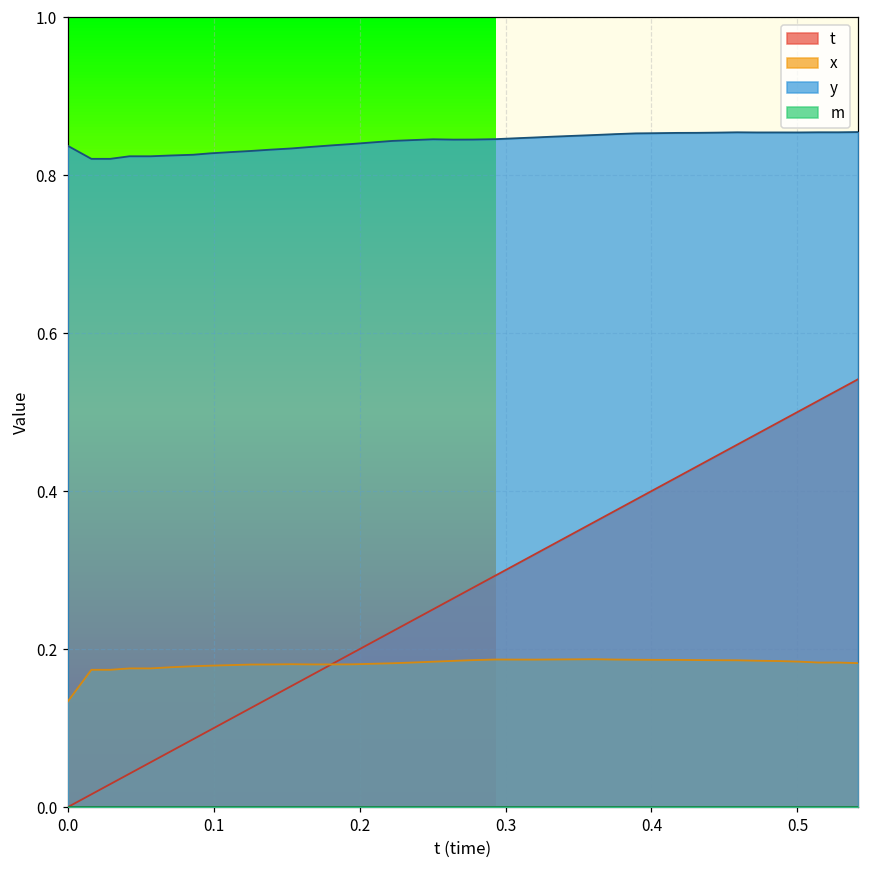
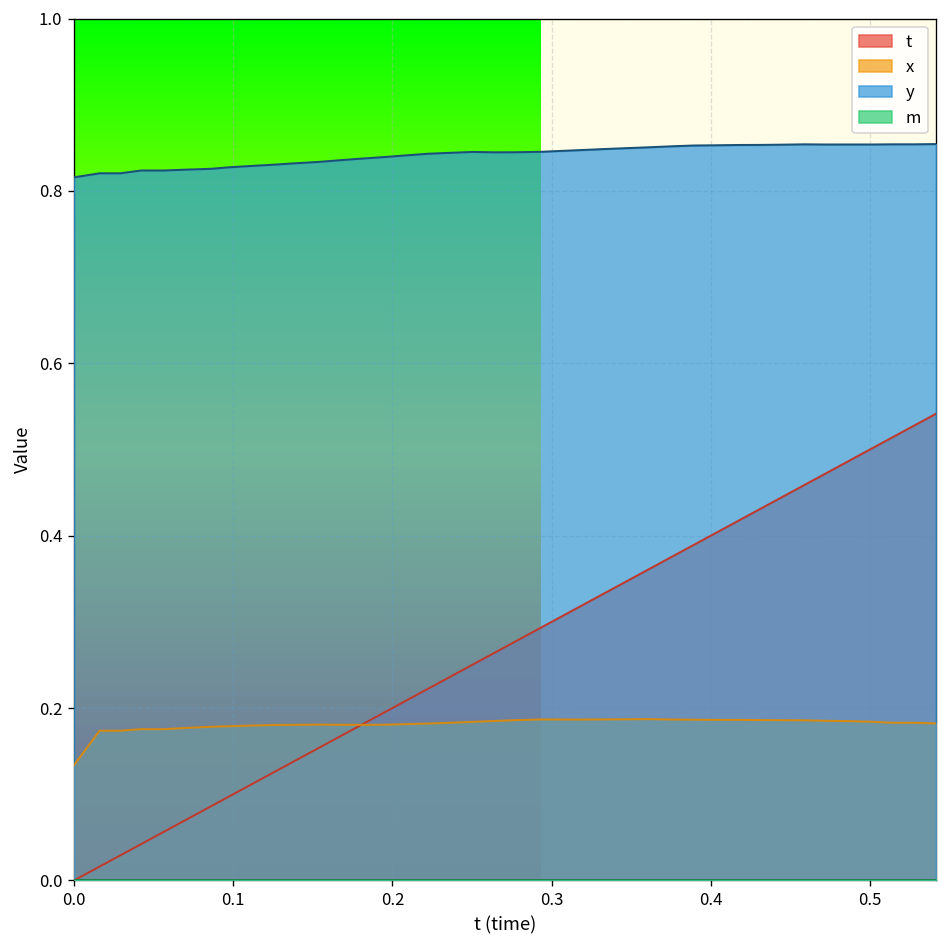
  {
    "x": {
      "0.0": 0.13
    },
    "y": {
-     "0.0": 0.84
+     "0.0": 0.82
    }
  }
